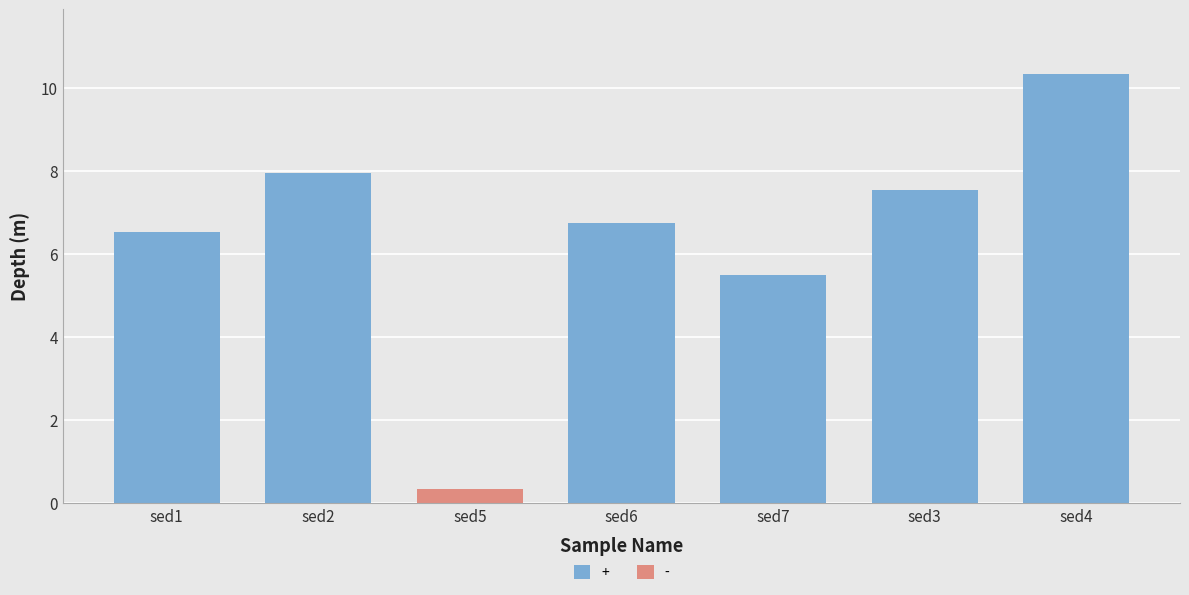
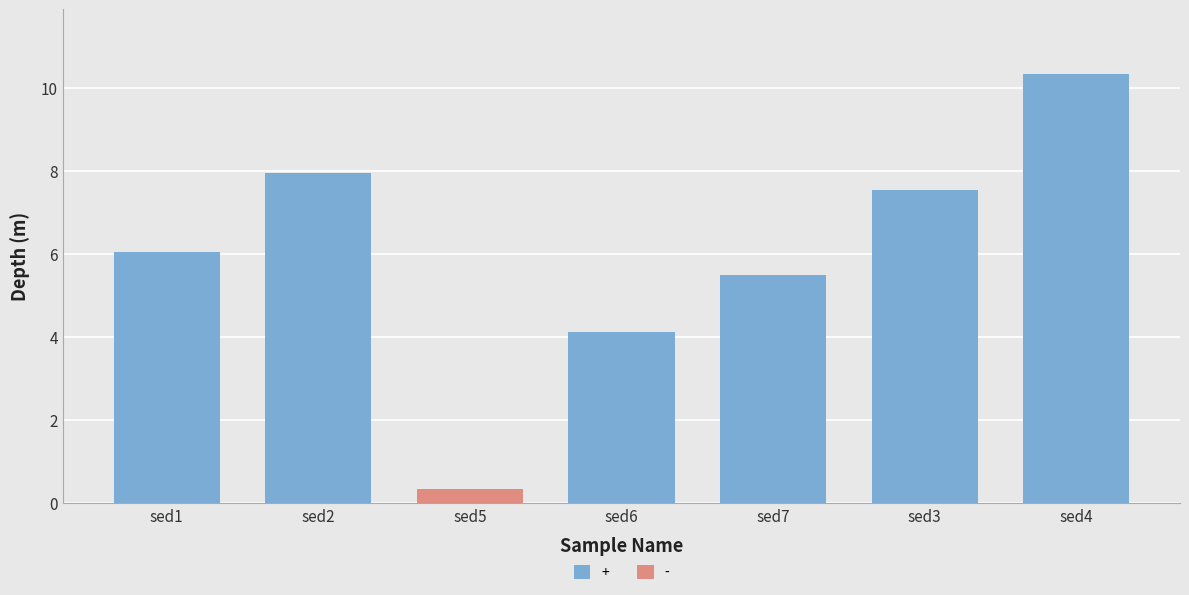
  {
-   "sed1": 6.5,
+   "sed1": 6.1,
    "sed2": 8.0,
    "sed5": 0.4,
-   "sed6": 6.8,
+   "sed6": 4.1,
    "sed7": 5.5,
    "sed3": 7.6,
    "sed4": 10.4
  }
